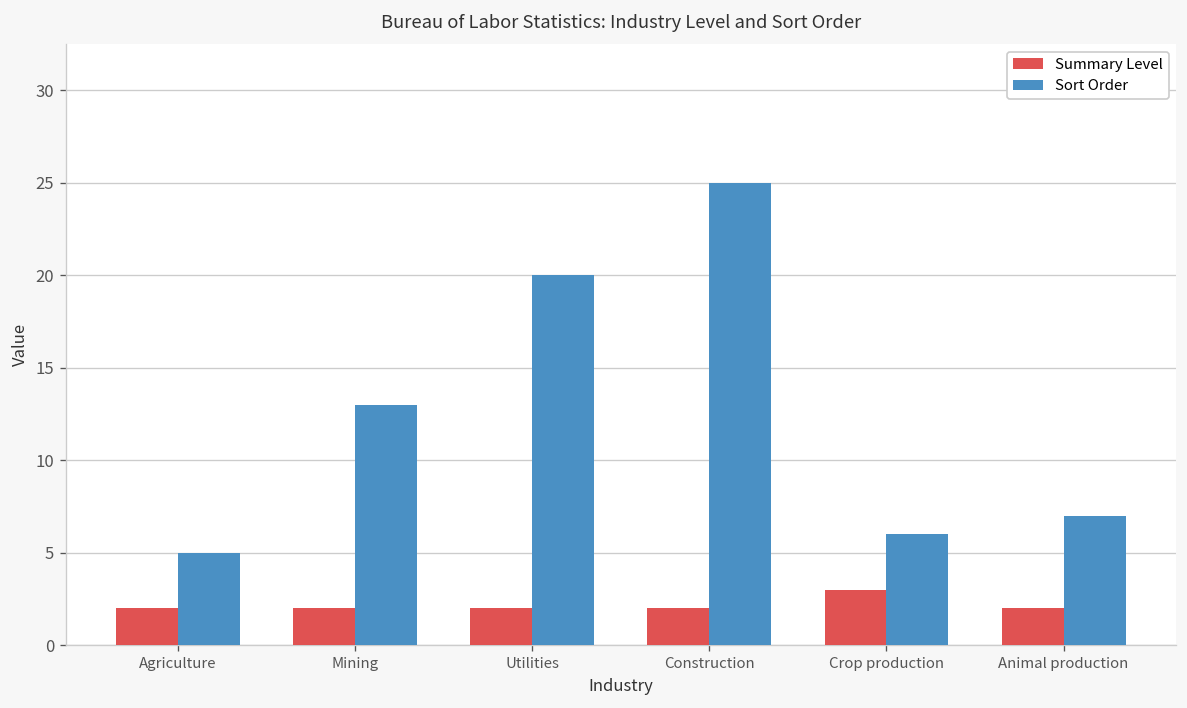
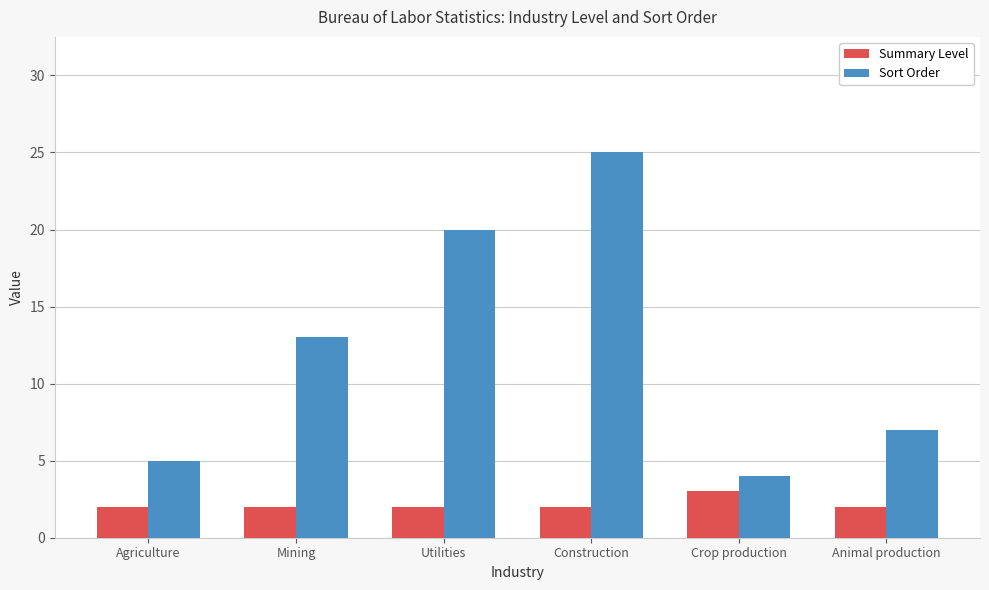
  {
    "Summary Level": {
      "Agriculture": 2,
      "Mining": 2,
      "Utilities": 2,
      "Construction": 2,
      "Crop production": 3,
      "Animal production": 2
    },
    "Sort Order": {
      "Agriculture": 5,
      "Mining": 13,
      "Utilities": 20,
      "Construction": 25,
-     "Crop production": 6,
+     "Crop production": 4,
      "Animal production": 7
    }
  }
